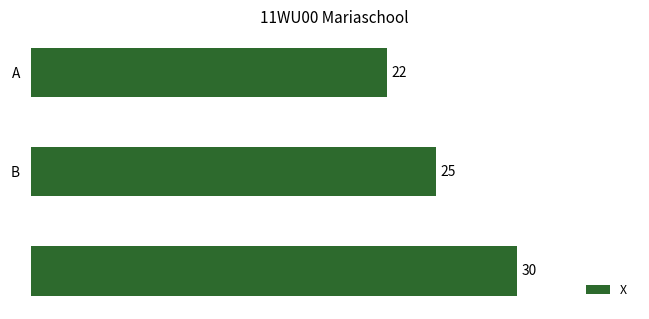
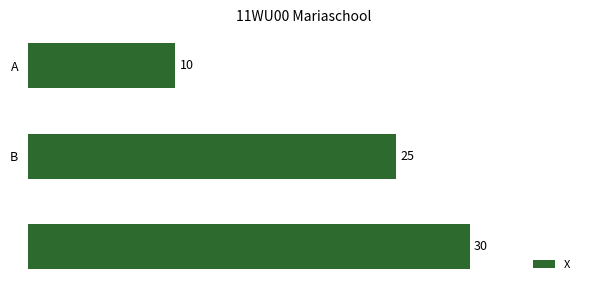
  {
-   "A": 22,
+   "A": 10,
    "B": 25
  }
